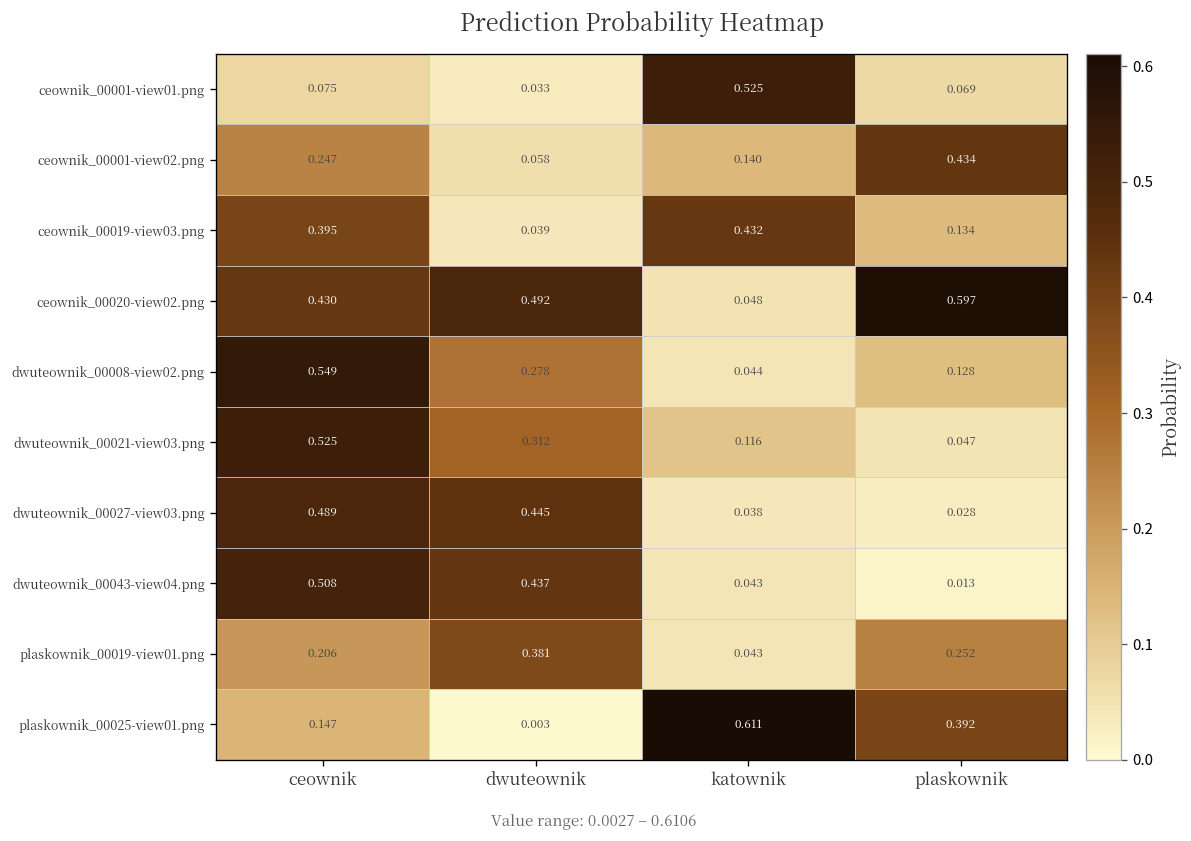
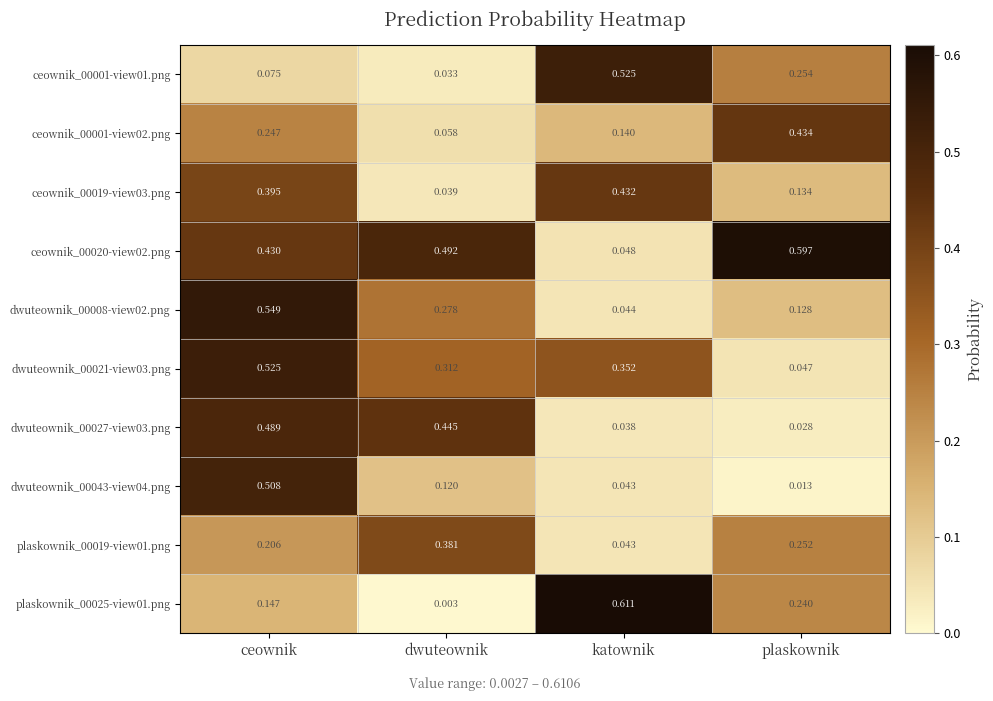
  {
    "ceownik_00001-view01.png": {
      "ceownik": 0.075,
      "dwuteownik": 0.033,
      "katownik": 0.525,
-     "plaskownik": 0.069
+     "plaskownik": 0.254
    },
    "ceownik_00001-view02.png": {
      "ceownik": 0.247,
      "dwuteownik": 0.058,
      "katownik": 0.140,
      "plaskownik": 0.434
    },
    "ceownik_00019-view03.png": {
      "ceownik": 0.395,
      "dwuteownik": 0.039,
      "katownik": 0.432,
      "plaskownik": 0.134
    },
    "ceownik_00020-view02.png": {
      "ceownik": 0.430,
      "dwuteownik": 0.492,
      "katownik": 0.048,
      "plaskownik": 0.597
    },
    "dwuteownik_00008-view02.png": {
      "ceownik": 0.549,
      "dwuteownik": 0.278,
      "katownik": 0.044,
      "plaskownik": 0.128
    },
    "dwuteownik_00021-view03.png": {
      "ceownik": 0.525,
      "dwuteownik": 0.312,
-     "katownik": 0.116,
+     "katownik": 0.352,
      "plaskownik": 0.047
    },
    "dwuteownik_00027-view03.png": {
      "ceownik": 0.489,
      "dwuteownik": 0.445,
      "katownik": 0.038,
      "plaskownik": 0.028
    },
    "dwuteownik_00043-view04.png": {
      "ceownik": 0.508,
-     "dwuteownik": 0.437,
+     "dwuteownik": 0.120,
      "katownik": 0.043,
      "plaskownik": 0.013
    },
    "plaskownik_00019-view01.png": {
      "ceownik": 0.206,
      "dwuteownik": 0.381,
      "katownik": 0.043,
      "plaskownik": 0.252
    },
    "plaskownik_00025-view01.png": {
      "ceownik": 0.147,
      "dwuteownik": 0.003,
      "katownik": 0.611,
-     "plaskownik": 0.392
+     "plaskownik": 0.240
    }
  }
